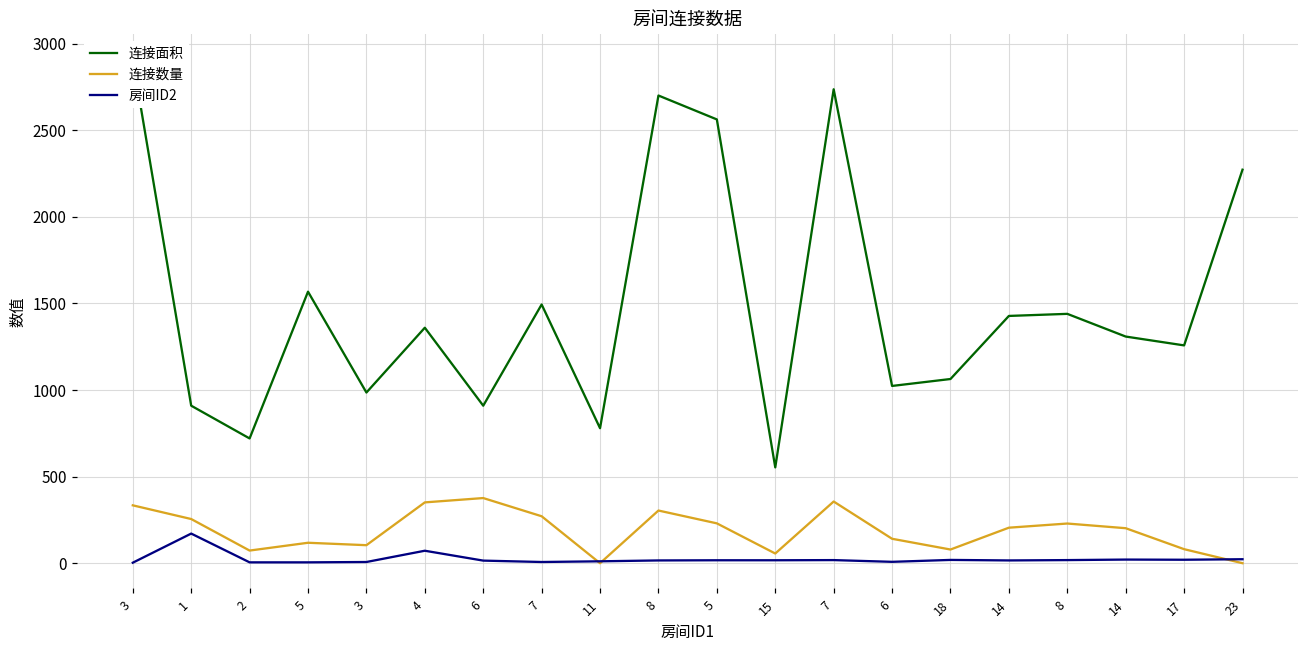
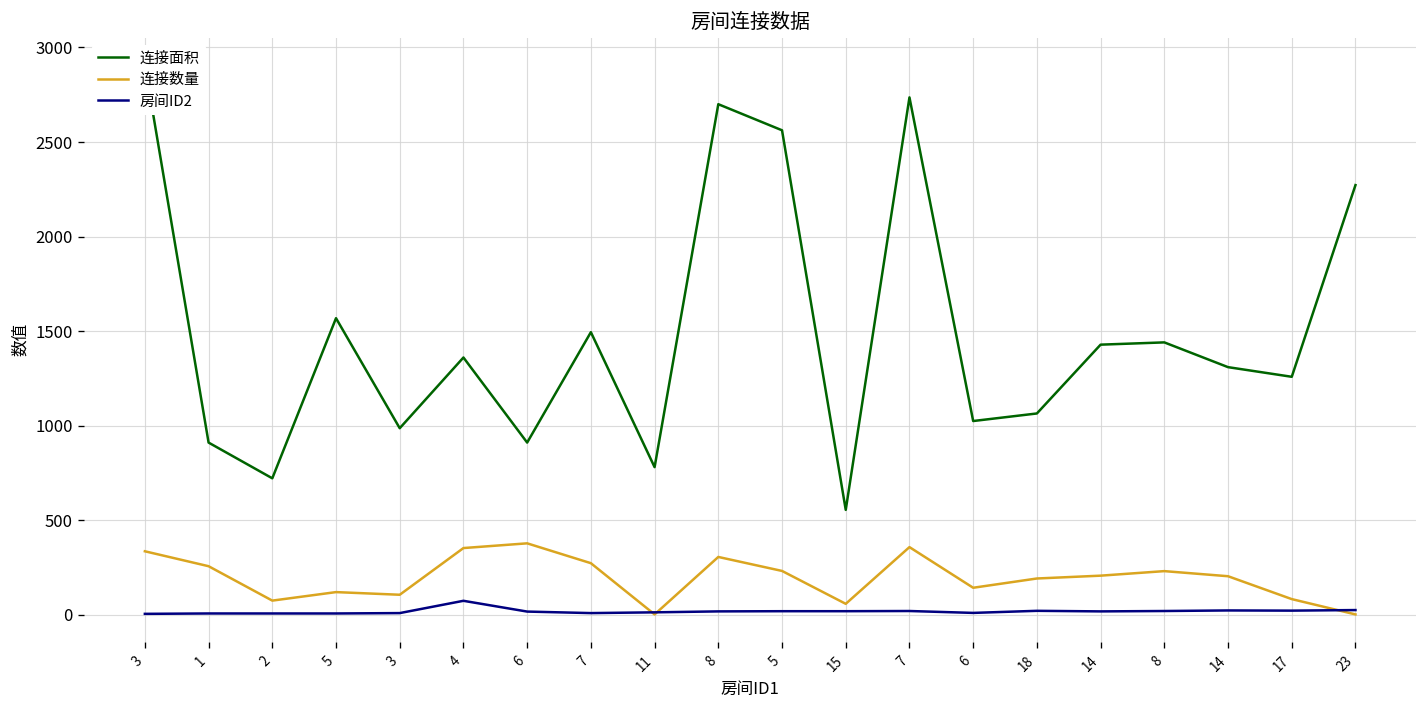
  {
    "连接面积": {
      "1": 910,
      "2": 720,
      "4": 1360,
      "11": 780,
      "15": 550,
      "18": 1060,
      "17": 1260,
      "23": 2270
    },
    "连接数量": {
      "1": 260,
      "2": 70,
      "4": 350,
      "15": 60,
-     "18": 80,
+     "18": 190,
      "17": 80,
      "23": 0
    },
    "房间ID2": {
-     "1": 170,
+     "1": 10,
      "2": 10,
      "4": 70,
      "15": 20,
      "18": 20,
      "17": 20,
      "23": 20
    }
  }
